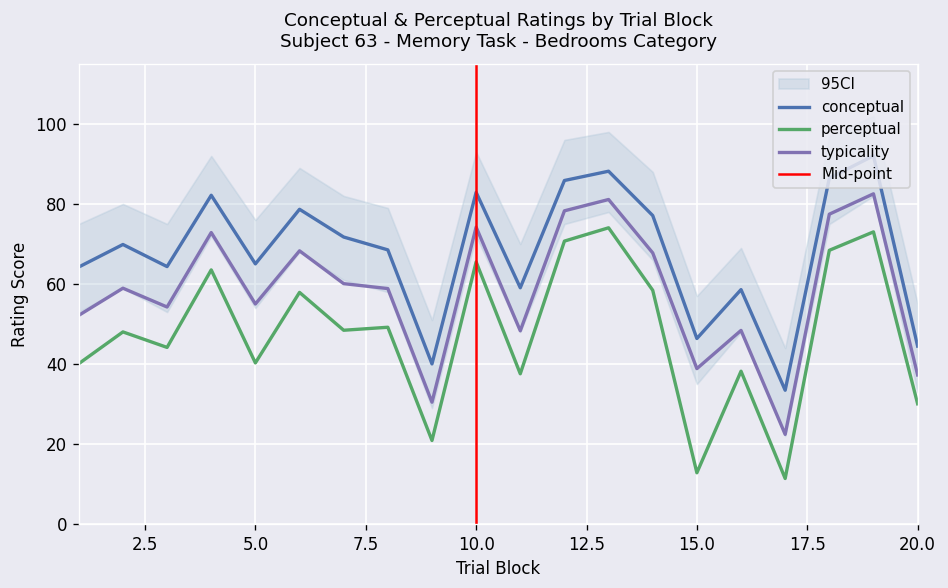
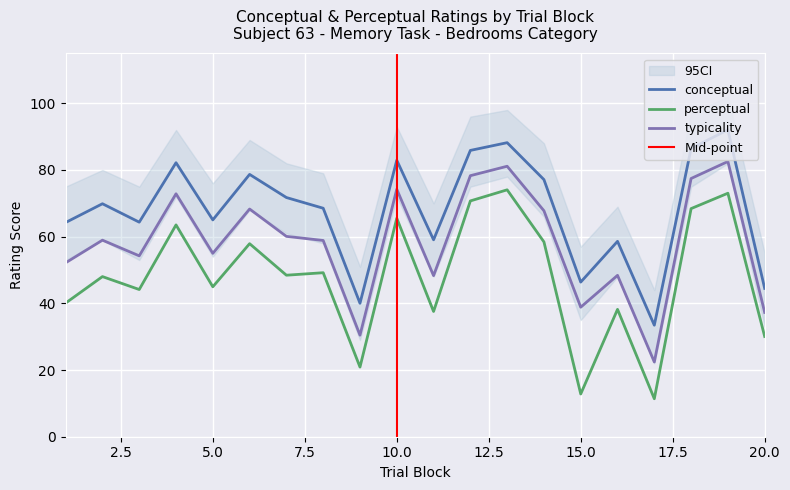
  {
    "perceptual": {
-     "5.0": 40,
+     "5.0": 45,
      "10.0": 66,
      "15.0": 13,
      "20.0": 30
    }
  }
